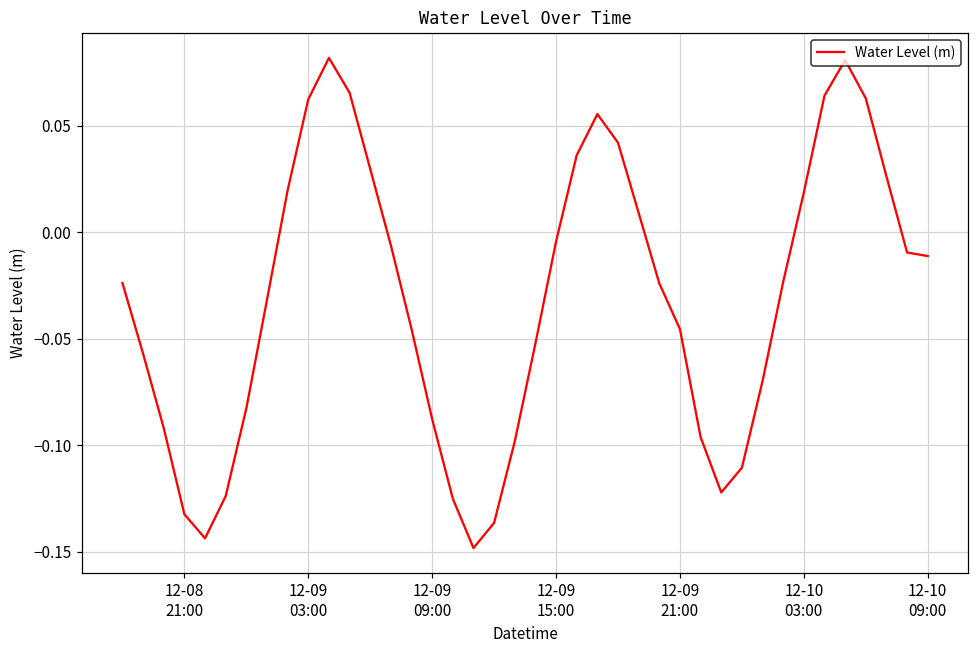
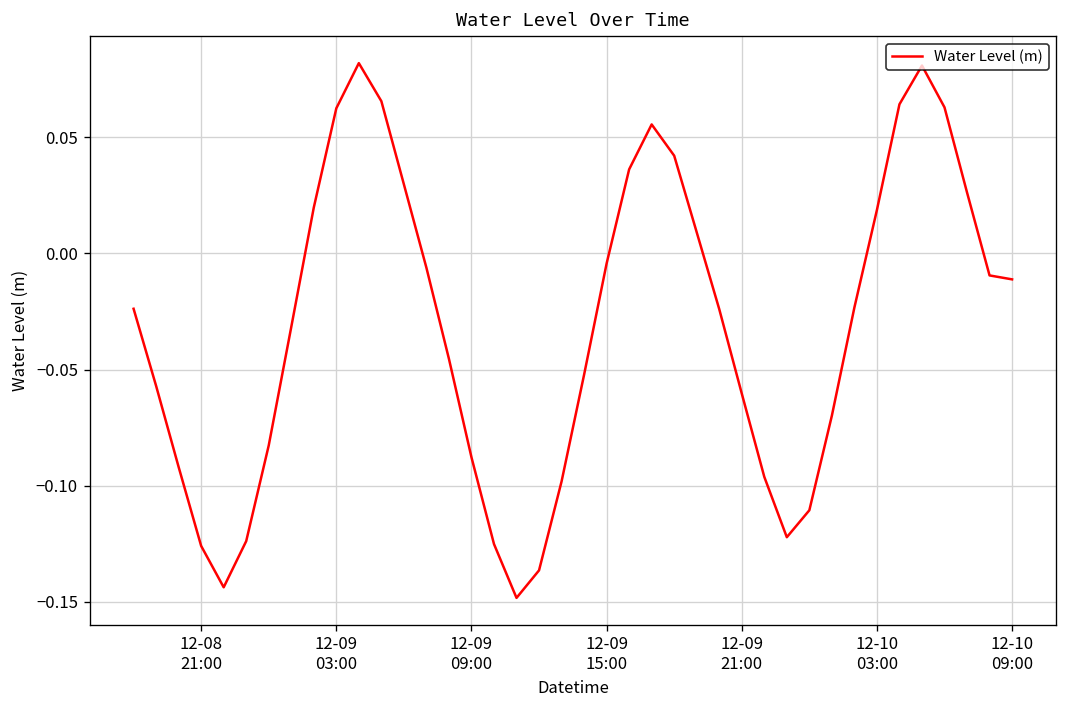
  {
-   "12-08 21:00": -0.132,
+   "12-08 21:00": -0.126,
    "12-09 03:00": 0.062,
    "12-09 09:00": -0.088,
    "12-09 15:00": -0.004,
-   "12-09 21:00": -0.045,
+   "12-09 21:00": -0.060,
    "12-10 03:00": 0.019,
    "12-10 09:00": -0.011
  }
